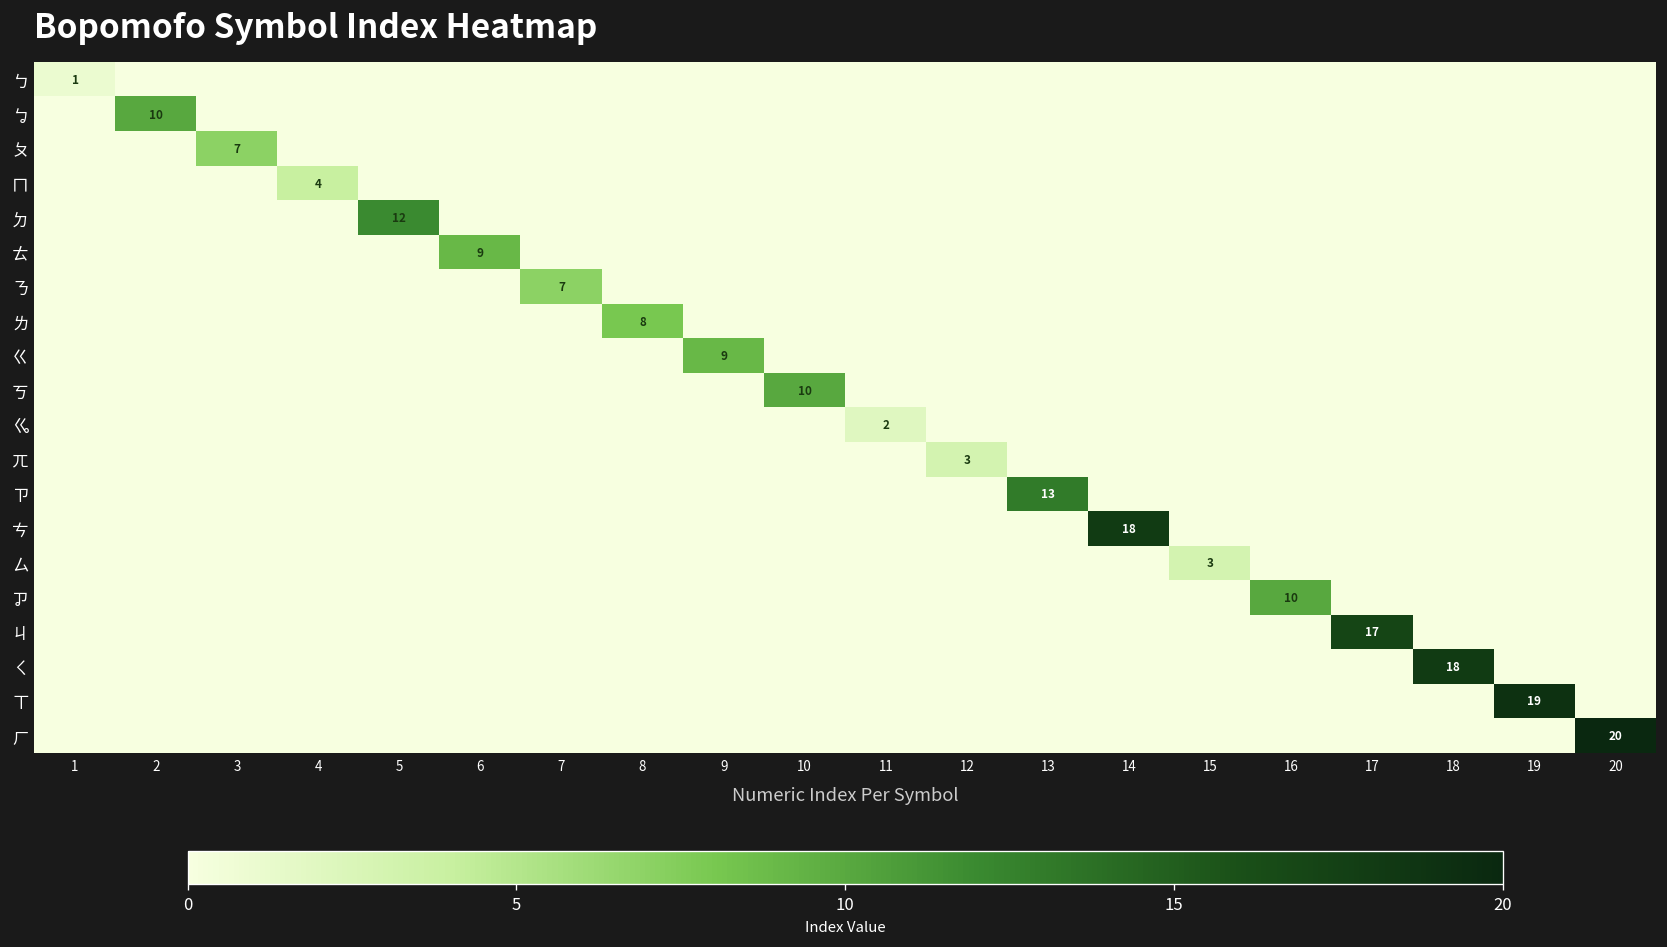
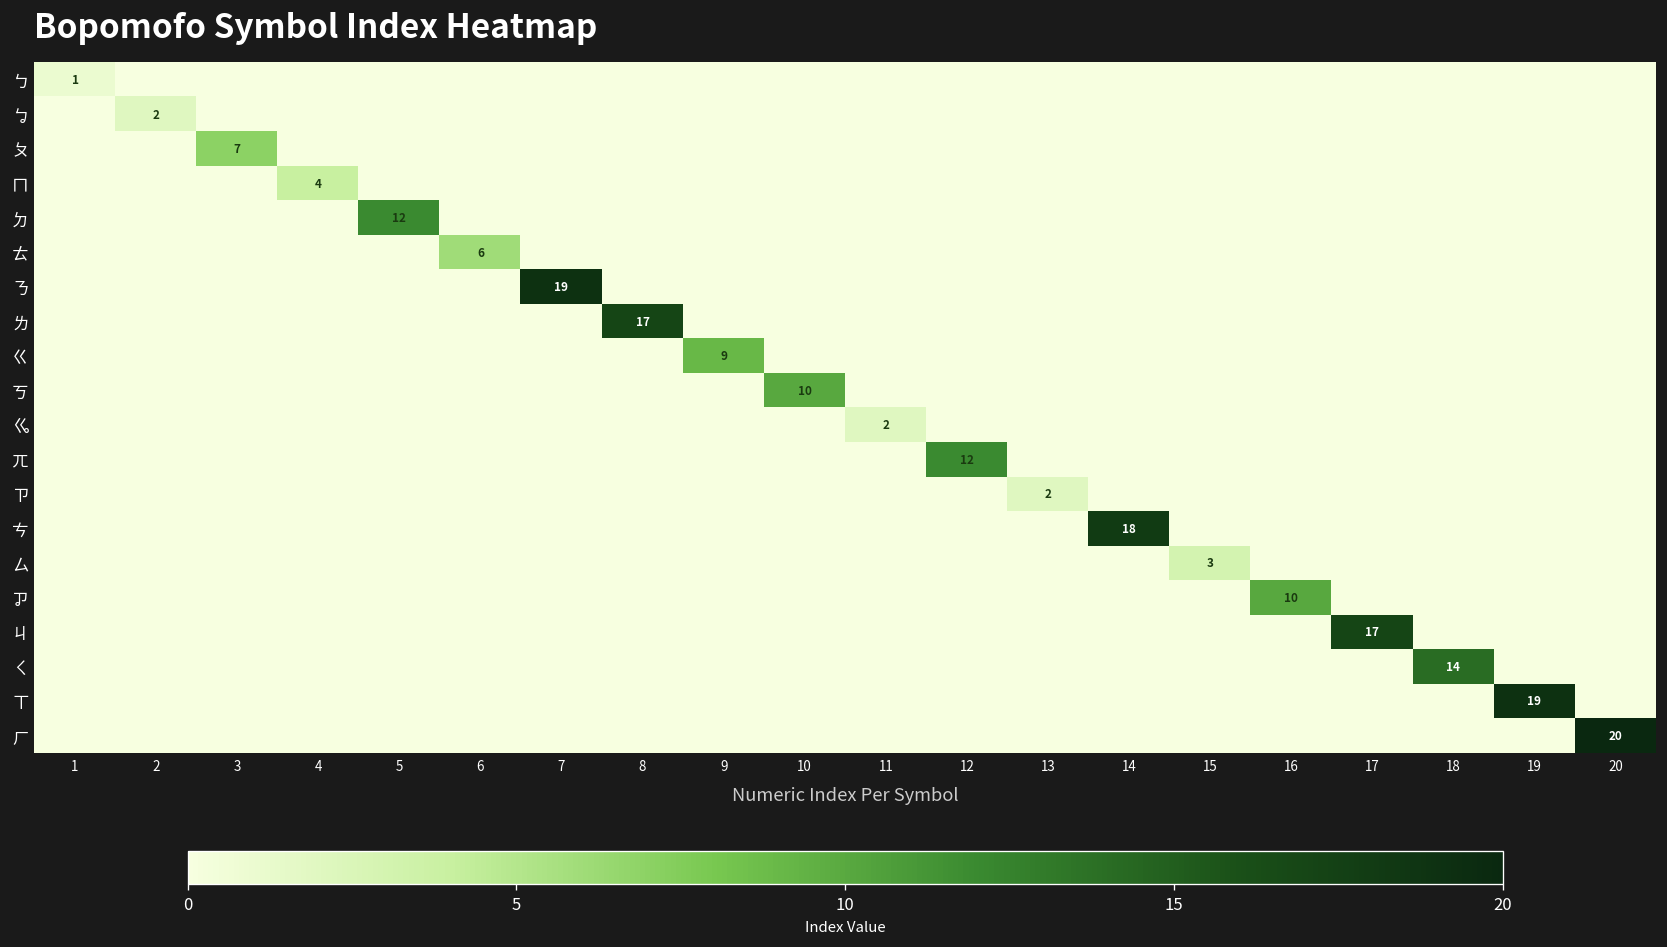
  {
    "ㄅ": {
      "1": 1
    },
    "ㆠ": {
-     "2": 10
+     "2": 2
    },
    "ㄆ": {
      "3": 7
    },
    "ㄇ": {
      "4": 4
    },
    "ㄉ": {
      "5": 12
    },
    "ㄊ": {
-     "6": 9
+     "6": 6
    },
    "ㄋ": {
-     "7": 7
+     "7": 19
    },
    "ㄌ": {
-     "8": 8
+     "8": 17
    },
    "ㄍ": {
      "9": 9
    },
    "ㄎ": {
      "10": 10
    },
    "ㆣ": {
      "11": 2
    },
    "ㄫ": {
-     "12": 3
+     "12": 12
    },
    "ㄗ": {
-     "13": 13
+     "13": 2
    },
    "ㄘ": {
      "14": 18
    },
    "ㄙ": {
      "15": 3
    },
    "ㆡ": {
      "16": 10
    },
    "ㄐ": {
      "17": 17
    },
    "ㄑ": {
-     "18": 18
+     "18": 14
    },
    "ㄒ": {
      "19": 19
    },
    "ㄏ": {
      "20": 20
    }
  }
